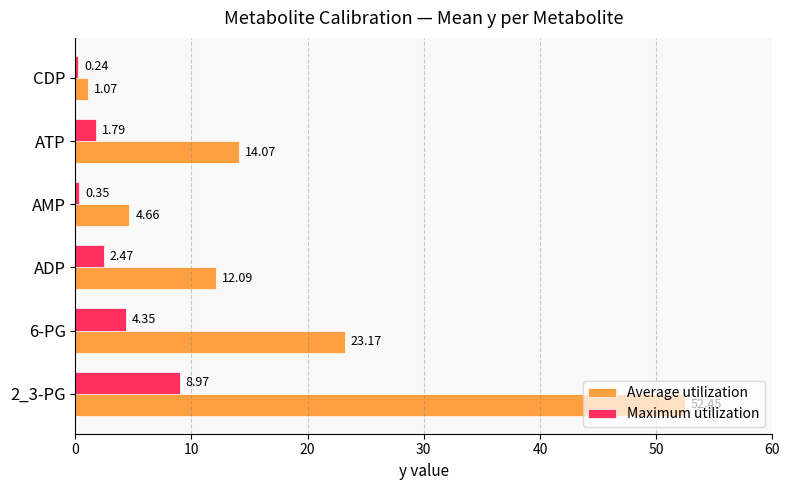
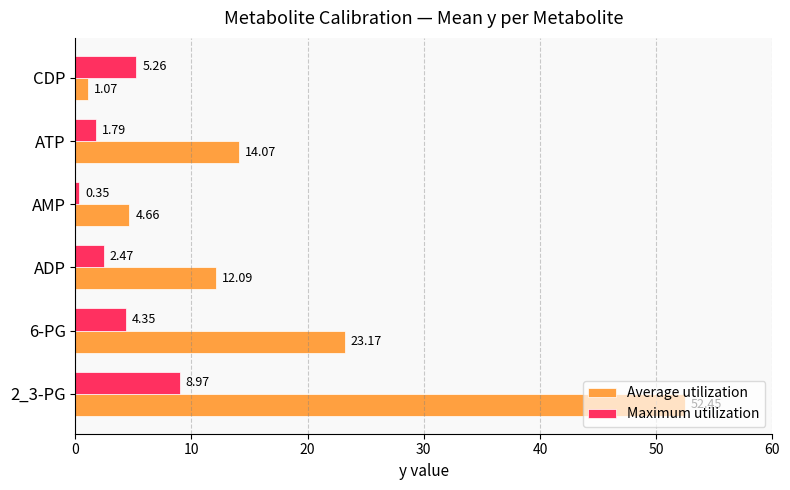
  {
    "Average utilization": {
      "CDP": 1.07,
      "ATP": 14.07,
      "AMP": 4.66,
      "ADP": 12.09,
      "6-PG": 23.17
    },
    "Maximum utilization": {
-     "CDP": 0.24,
+     "CDP": 5.26,
      "ATP": 1.79,
      "AMP": 0.35,
      "ADP": 2.47,
      "6-PG": 4.35,
      "2_3-PG": 8.97
    }
  }
